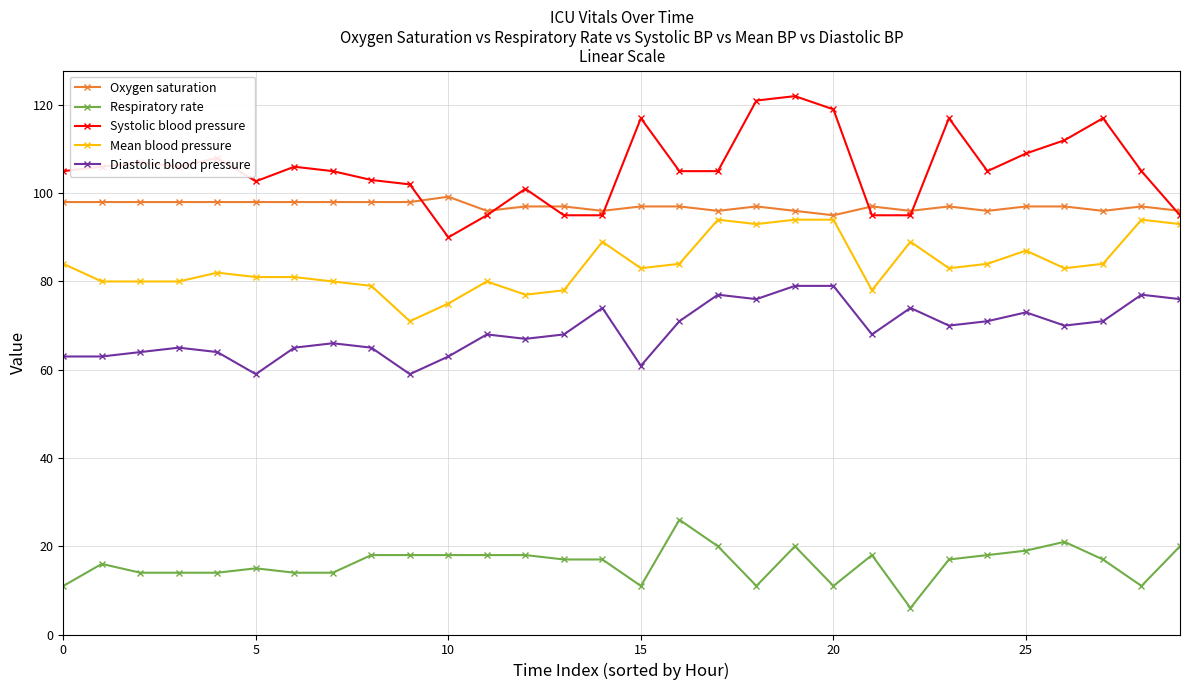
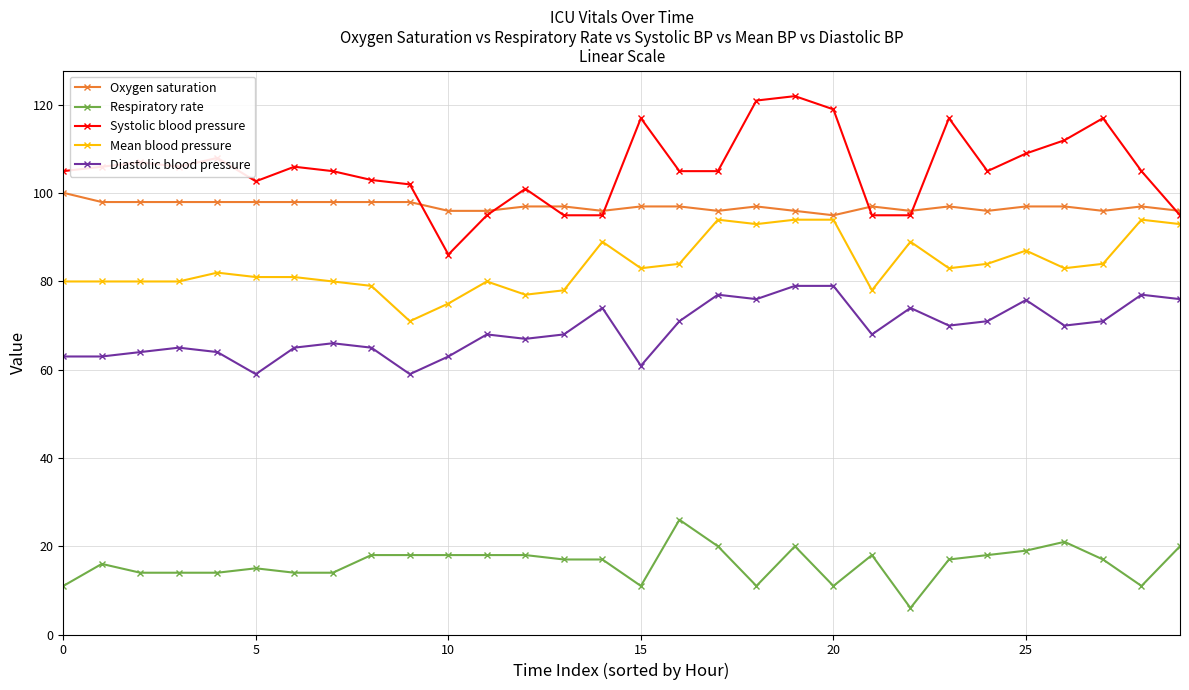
  {
    "Oxygen saturation": {
-     "0": 98,
+     "0": 100,
      "5": 98,
-     "10": 99,
+     "10": 96,
      "15": 97,
      "20": 95,
      "25": 97
    },
    "Respiratory rate": {
      "0": 11,
      "5": 15,
      "10": 18,
      "15": 11,
      "20": 11,
      "25": 19
    },
    "Systolic blood pressure": {
      "0": 105,
      "5": 103,
-     "10": 90,
+     "10": 86,
      "15": 117,
      "20": 119,
      "25": 109
    },
    "Mean blood pressure": {
-     "0": 84,
+     "0": 80,
      "5": 81,
      "10": 75,
      "15": 83,
      "20": 94,
      "25": 87
    },
    "Diastolic blood pressure": {
      "0": 63,
      "5": 59,
      "10": 63,
      "15": 61,
      "20": 79,
-     "25": 73
+     "25": 76
    }
  }
